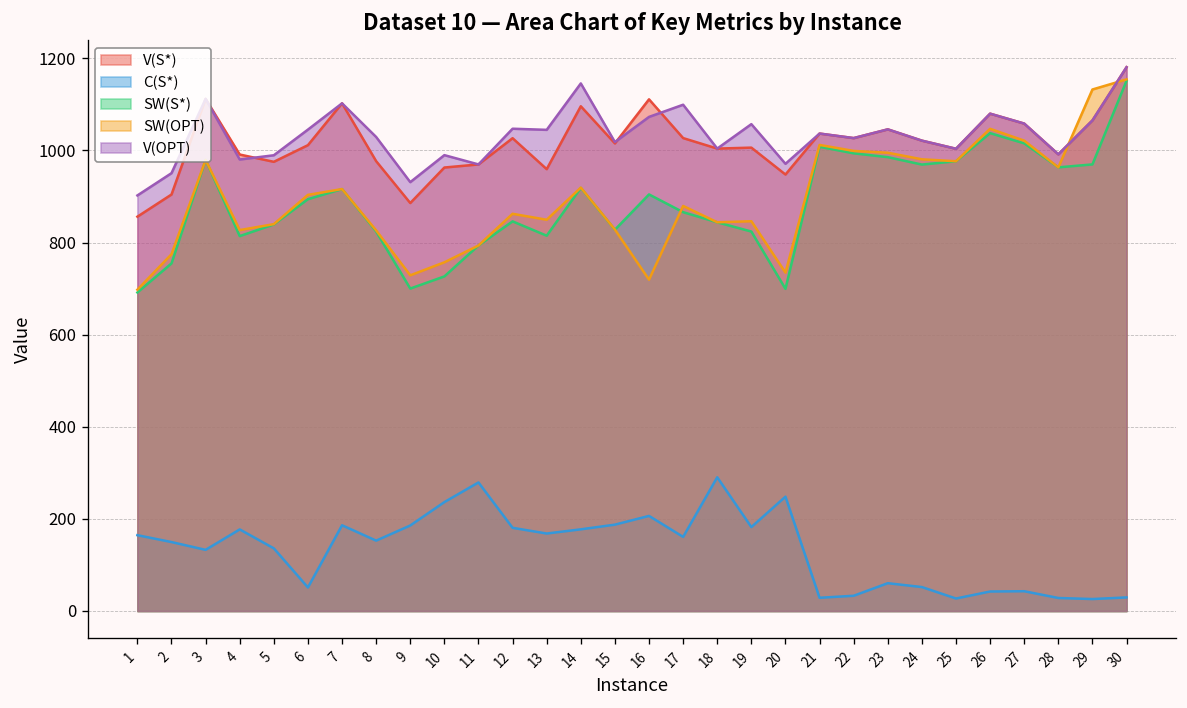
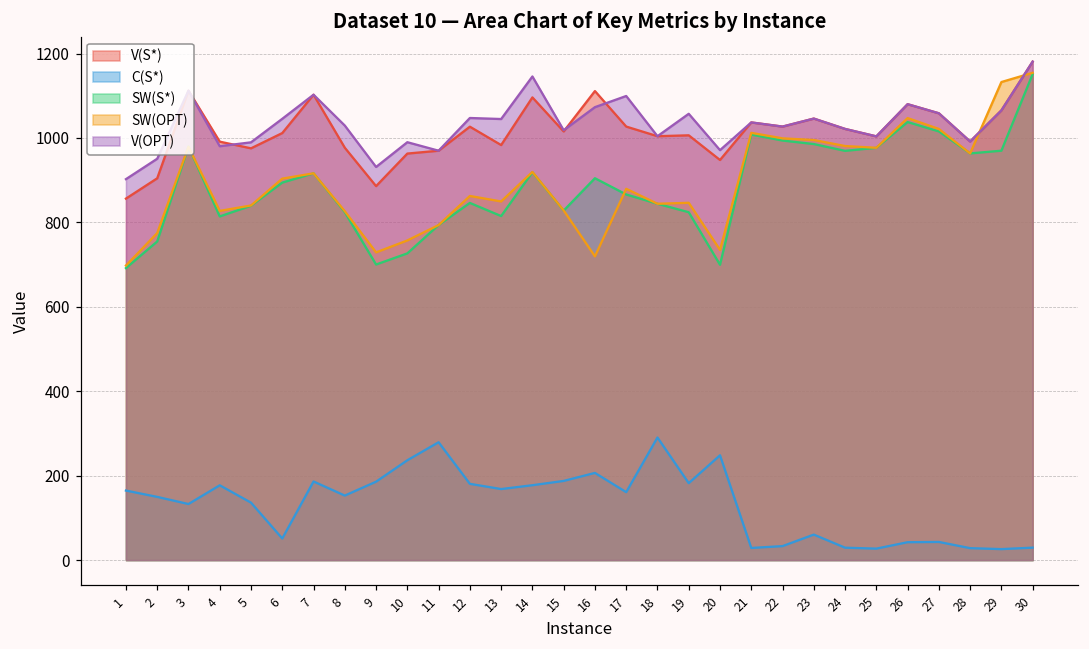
  {
    "V(S*)": {
      "1": 860,
      "2": 900,
      "4": 990,
      "5": 980,
      "6": 1010,
      "8": 980,
      "9": 890,
      "10": 960,
      "12": 1030,
-     "13": 960,
+     "13": 980,
      "14": 1100,
      "16": 1110,
      "17": 1030,
      "19": 1010,
      "20": 950
    },
    "C(S*)": {
      "1": 160,
      "2": 150,
      "3": 130,
      "4": 180,
      "5": 140,
      "6": 50,
      "7": 190,
      "8": 150,
      "9": 190,
      "10": 240,
      "11": 280,
      "12": 180,
      "13": 170,
      "14": 180,
      "15": 190,
      "16": 210,
      "17": 160,
      "18": 290,
      "19": 180,
      "20": 250,
      "21": 30,
      "22": 30,
      "23": 60,
-     "24": 50,
+     "24": 30,
      "25": 30,
      "26": 40,
      "27": 40,
      "28": 30,
      "29": 30,
      "30": 30
    },
    "SW(S*)": {
      "2": 750,
      "4": 810,
      "6": 890,
      "9": 700,
      "10": 730,
      "12": 850,
      "13": 810,
      "16": 900,
      "17": 870,
      "19": 820,
      "20": 700,
      "23": 990,
      "24": 970,
      "26": 1040,
      "29": 970
    },
    "SW(OPT)": {
      "2": 770,
      "4": 830,
      "6": 900,
      "9": 730,
      "10": 760,
      "12": 860,
      "13": 850,
      "16": 720,
      "17": 880,
      "19": 850,
      "20": 730,
      "23": 1000,
      "24": 980,
      "26": 1050,
      "29": 1130
    },
    "V(OPT)": {
      "1": 900,
      "2": 950,
      "4": 980,
      "5": 990,
      "6": 1050,
      "8": 1030,
      "9": 930,
      "10": 990,
      "12": 1050,
      "13": 1040,
      "14": 1150,
      "16": 1070,
      "17": 1100,
      "19": 1060,
      "20": 970
    }
  }
